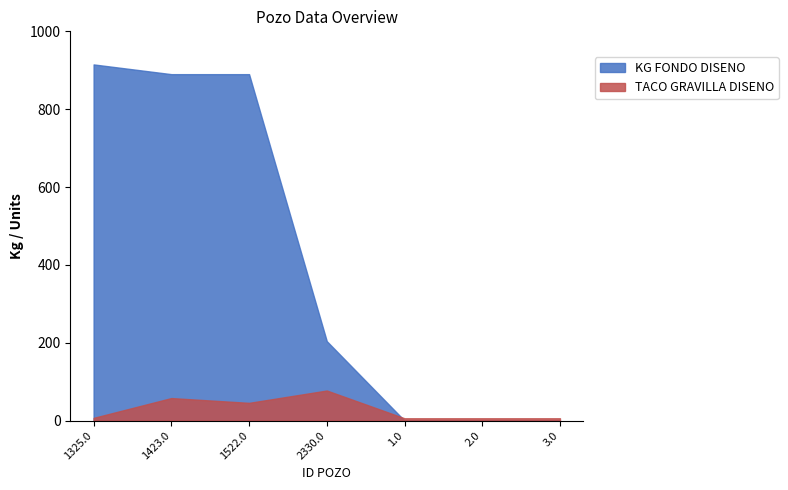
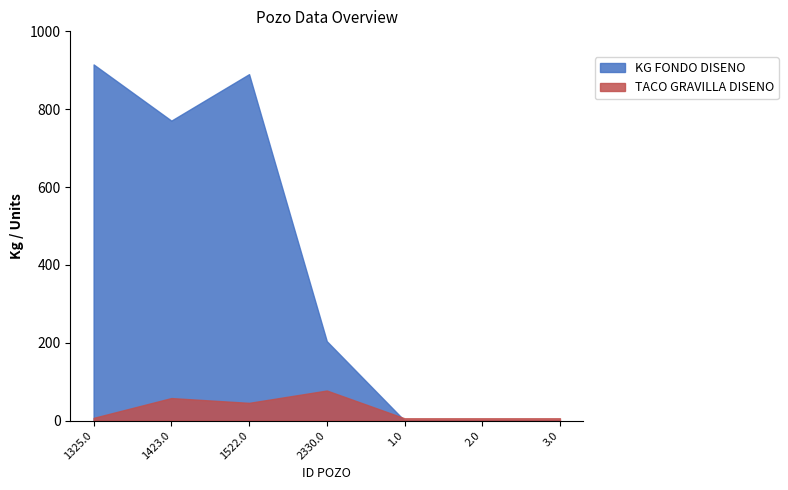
  {
    "KG FONDO DISENO": {
      "1325.0": 920,
-     "1423.0": 890,
+     "1423.0": 770,
      "1522.0": 890,
      "2330.0": 200
    },
    "TACO GRAVILLA DISENO": {
      "1325.0": 10,
      "1423.0": 60,
      "1522.0": 50,
      "2330.0": 80
    }
  }
